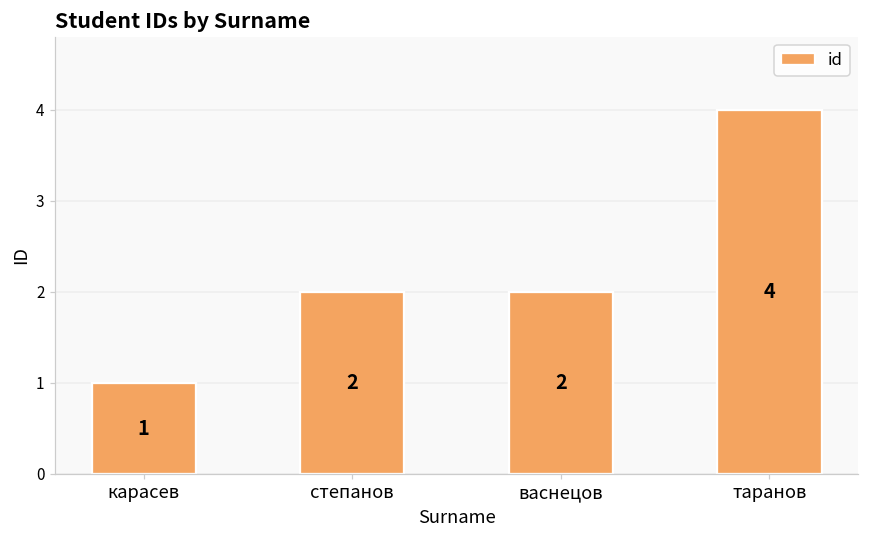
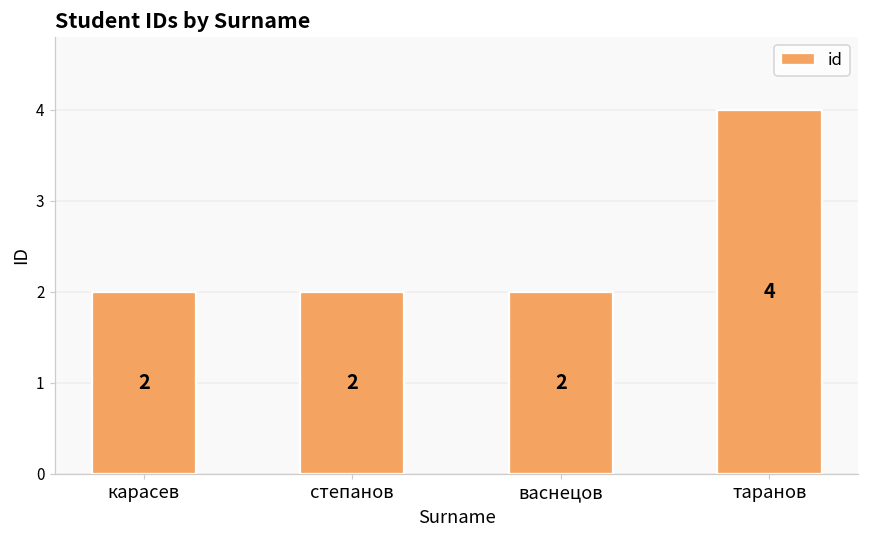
  {
-   "карасев": 1,
+   "карасев": 2,
    "степанов": 2,
    "васнецов": 2,
    "таранов": 4
  }
